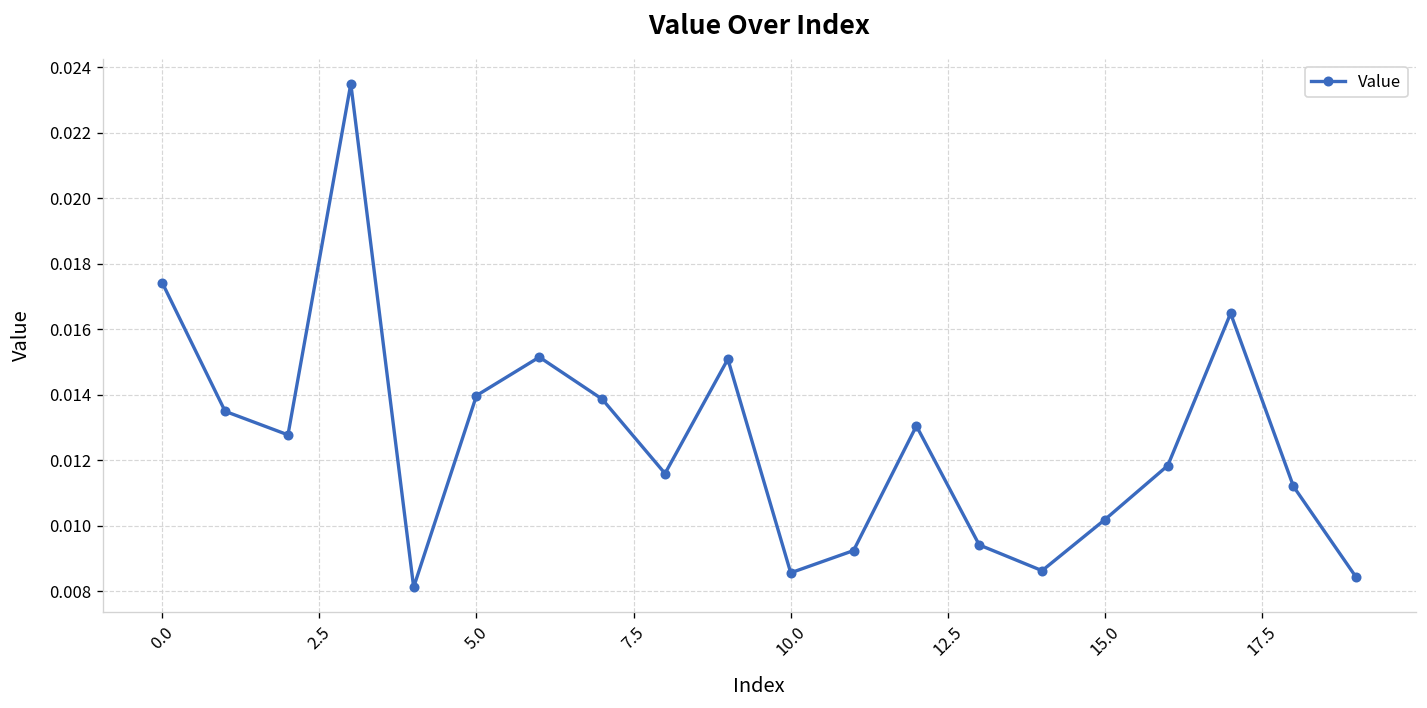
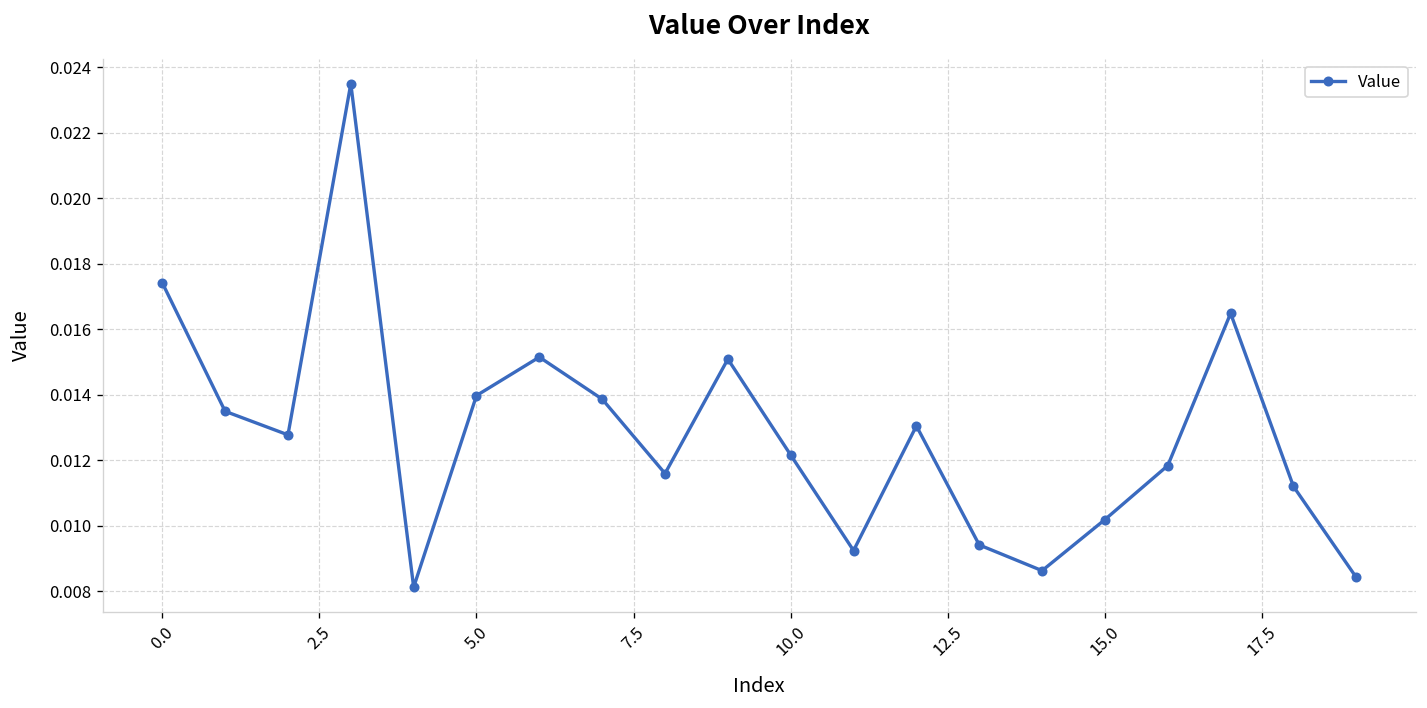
  {
    "0.0": 0.0174,
    "5.0": 0.0140,
-   "10.0": 0.0086,
+   "10.0": 0.0122,
    "15.0": 0.0102
  }
